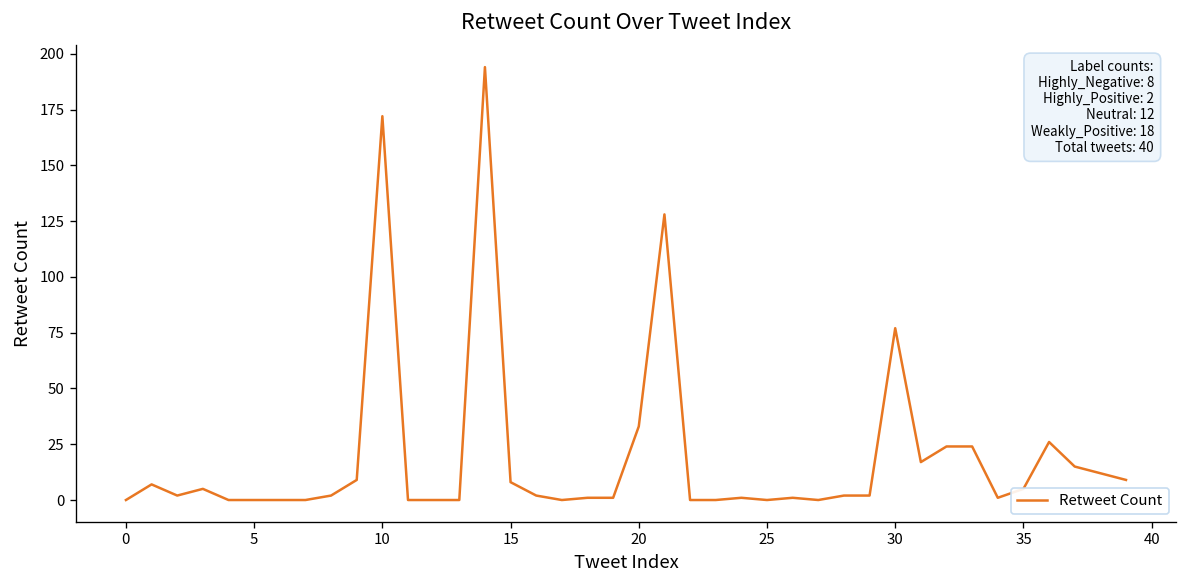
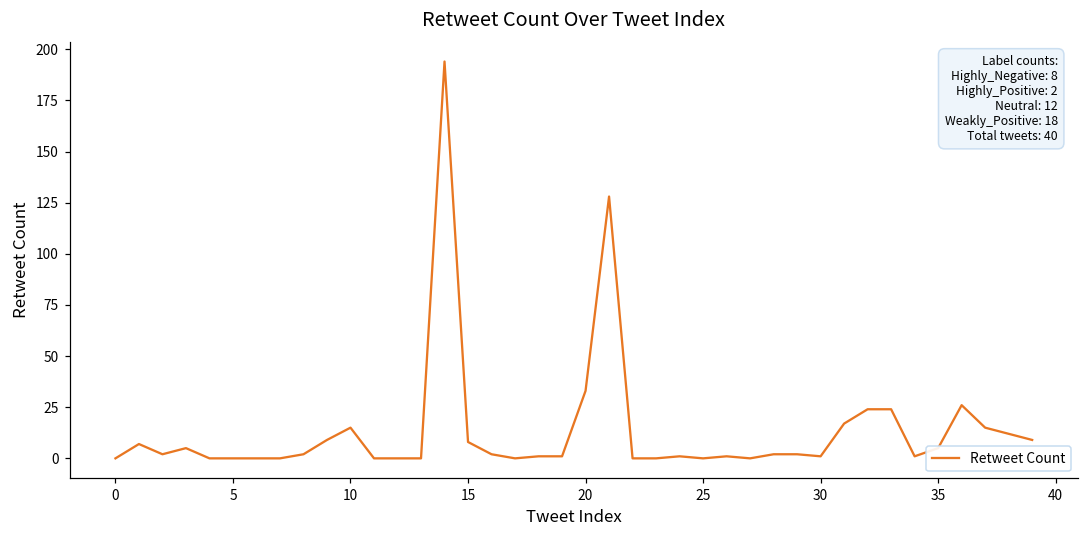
  {
    "0": 0,
    "5": 0,
-   "10": 172,
+   "10": 15,
    "15": 8,
    "20": 33,
    "25": 0,
-   "30": 77
+   "30": 1
  }
